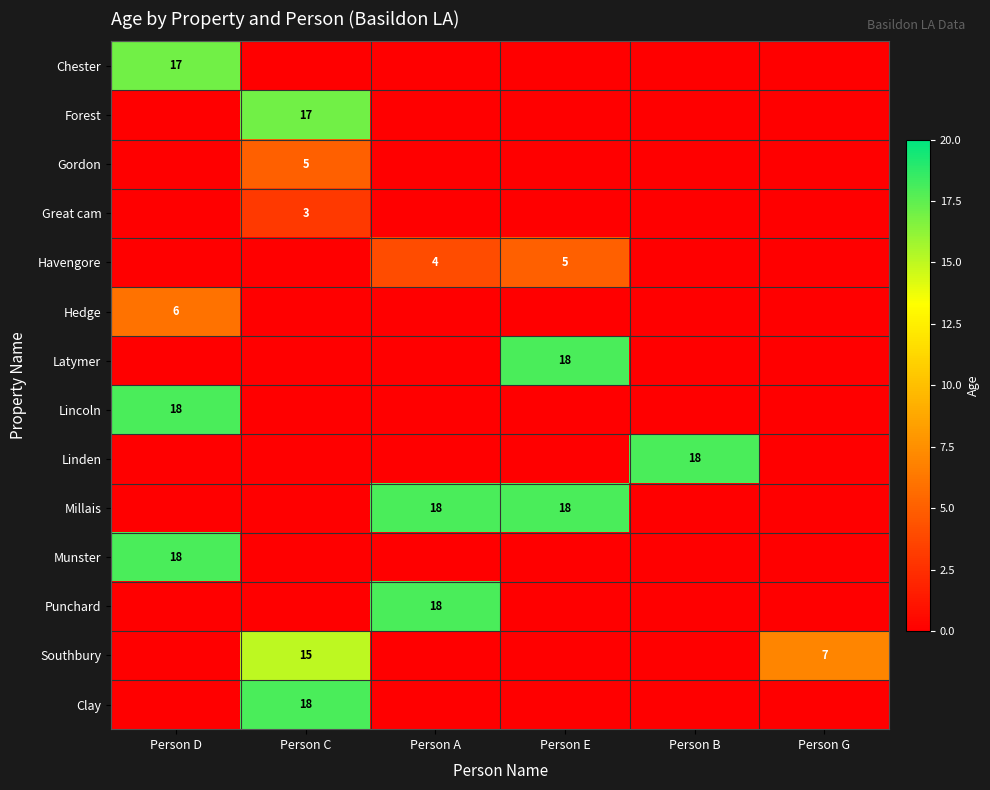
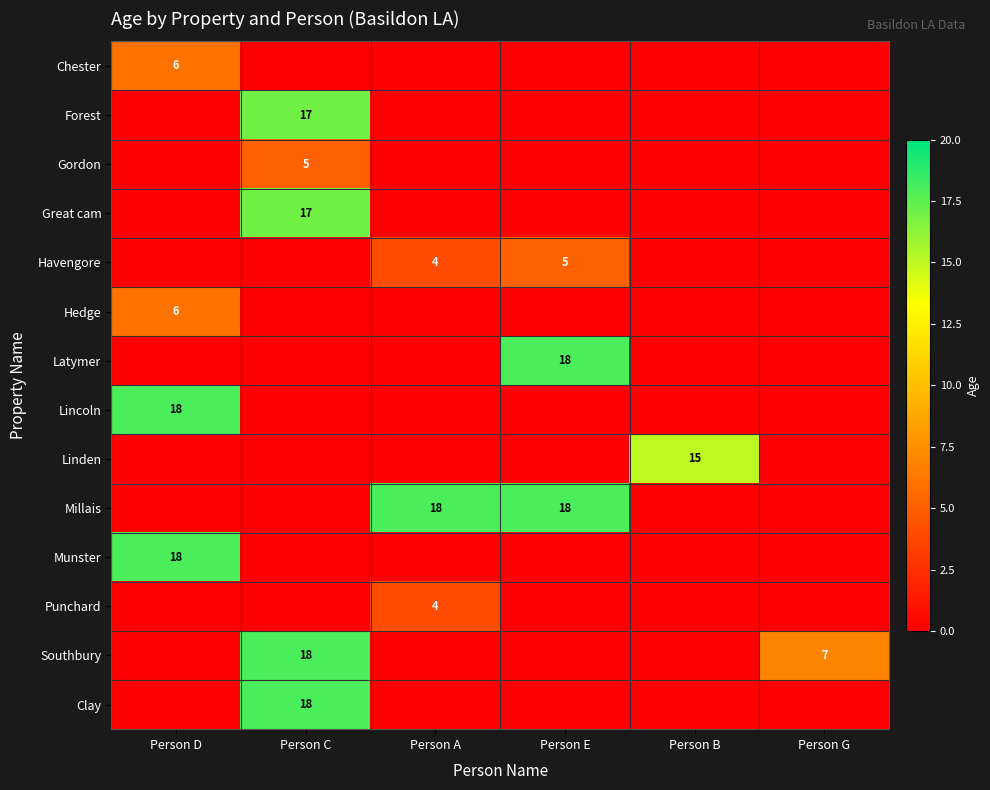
  {
    "Chester": {
-     "Person D": 17
+     "Person D": 6
    },
    "Forest": {
      "Person C": 17
    },
    "Gordon": {
      "Person C": 5
    },
    "Great cam": {
-     "Person C": 3
+     "Person C": 17
    },
    "Havengore": {
      "Person A": 4,
      "Person E": 5
    },
    "Hedge": {
      "Person D": 6
    },
    "Latymer": {
      "Person E": 18
    },
    "Lincoln": {
      "Person D": 18
    },
    "Linden": {
-     "Person B": 18
+     "Person B": 15
    },
    "Millais": {
      "Person A": 18,
      "Person E": 18
    },
    "Munster": {
      "Person D": 18
    },
    "Punchard": {
-     "Person A": 18
+     "Person A": 4
    },
    "Southbury": {
-     "Person C": 15,
+     "Person C": 18,
      "Person G": 7
    },
    "Clay": {
      "Person C": 18
    }
  }
